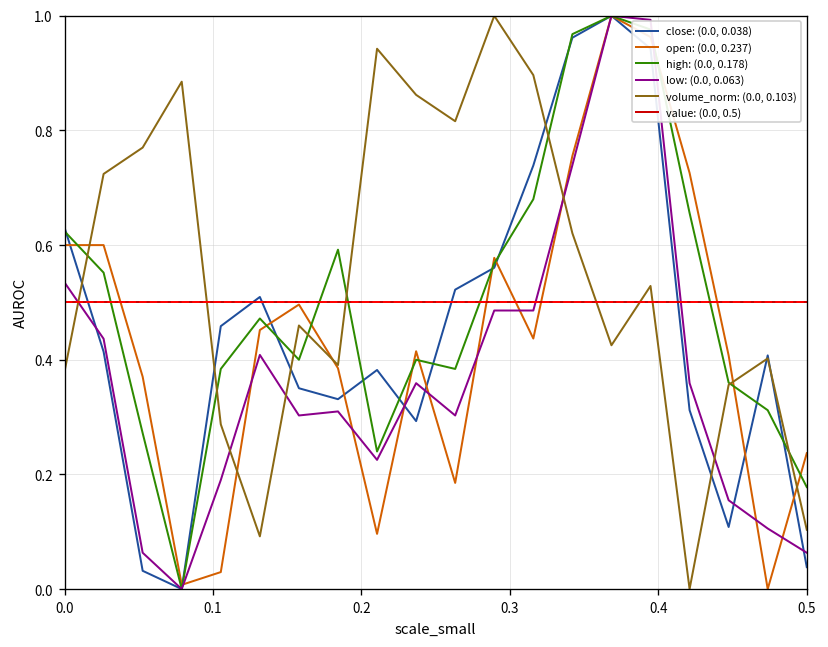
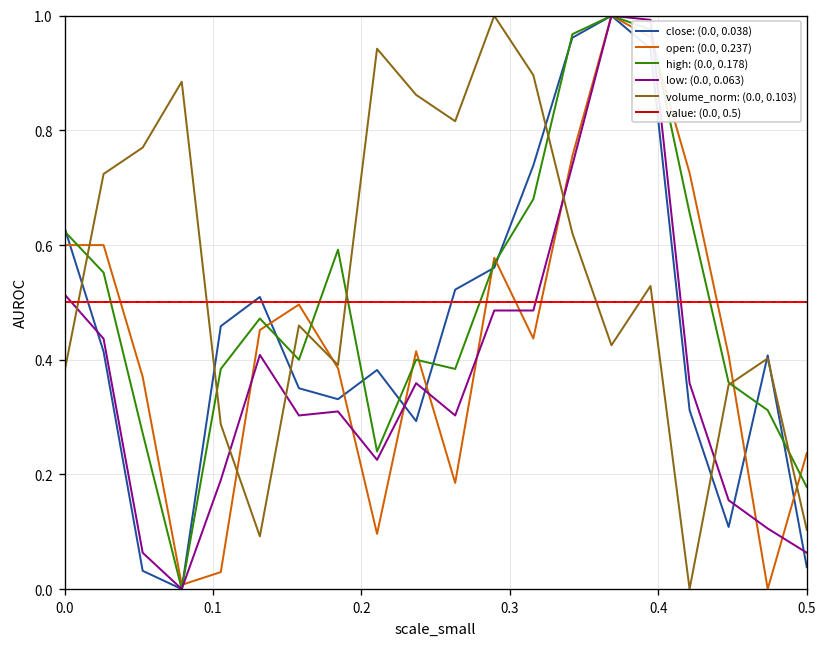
  {
    "close: (0.0, 0.038)": {
      "0.0": 0.63,
      "0.5": 0.04
    },
    "open: (0.0, 0.237)": {
      "0.0": 0.60,
      "0.5": 0.24
    },
    "high: (0.0, 0.178)": {
      "0.0": 0.62,
      "0.5": 0.18
    },
    "low: (0.0, 0.063)": {
-     "0.0": 0.53,
+     "0.0": 0.51,
      "0.5": 0.06
    },
    "volume_norm: (0.0, 0.103)": {
      "0.0": 0.38,
      "0.5": 0.10
    },
    "value: (0.0, 0.5)": {
      "0.0": 0.50,
      "0.5": 0.50
    }
  }
